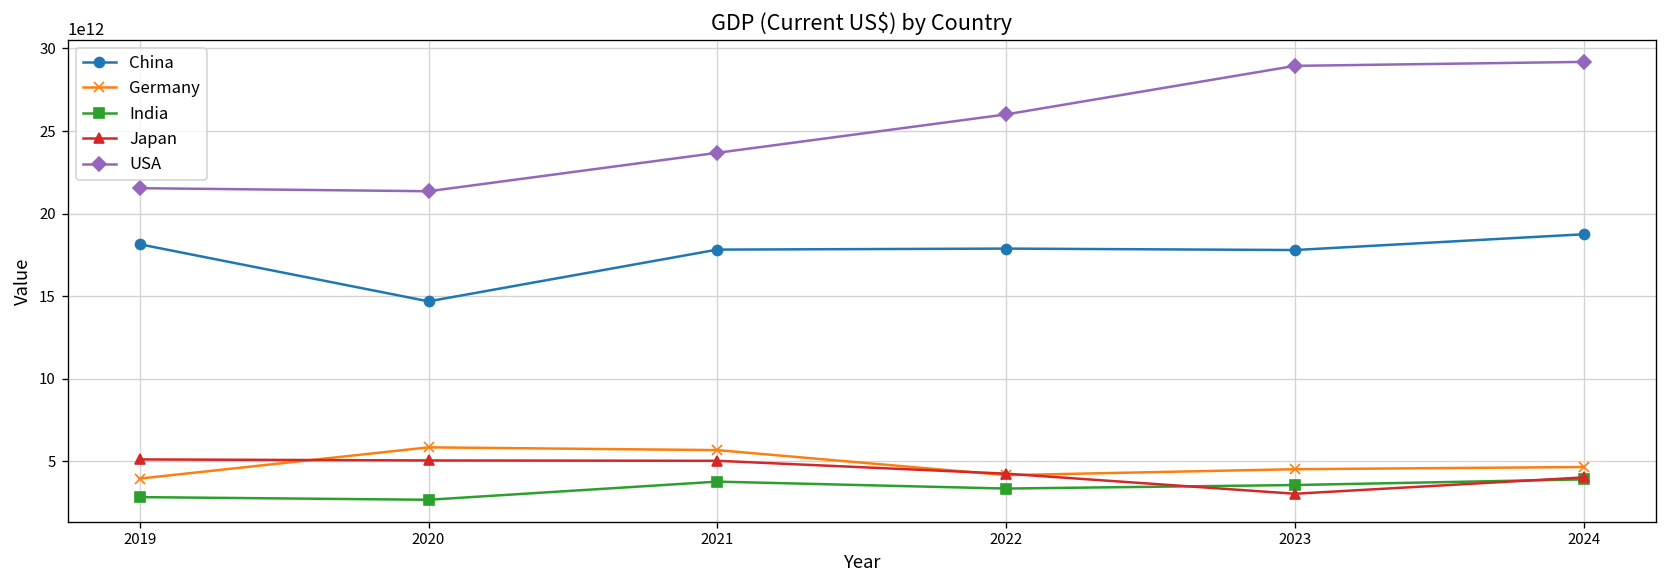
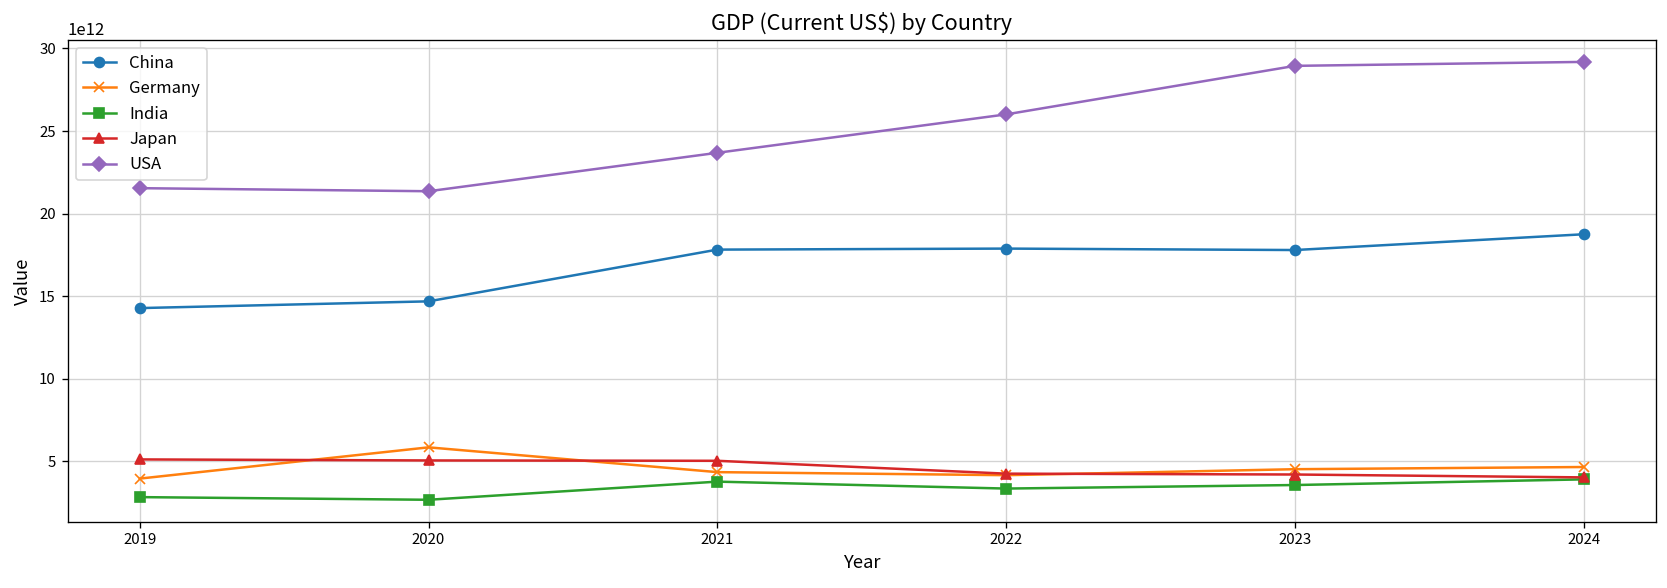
  {
    "China": {
-     "2019": 18100000000000,
+     "2019": 14300000000000,
      "2020": 14700000000000,
      "2021": 17800000000000,
      "2022": 17900000000000,
      "2023": 17800000000000,
      "2024": 18800000000000
    },
    "Germany": {
      "2019": 4000000000000,
      "2020": 5800000000000,
-     "2021": 5700000000000,
+     "2021": 4300000000000,
      "2023": 4500000000000,
      "2024": 4700000000000
    },
    "India": {
      "2019": 2800000000000,
      "2020": 2700000000000,
      "2021": 3800000000000,
      "2022": 3400000000000,
      "2023": 3600000000000
    },
    "Japan": {
      "2019": 5100000000000,
      "2020": 5100000000000,
      "2021": 5000000000000,
-     "2023": 3000000000000
+     "2023": 4200000000000
    },
    "USA": {
      "2019": 21500000000000,
      "2020": 21400000000000,
      "2021": 23700000000000,
      "2022": 26000000000000,
      "2023": 28900000000000,
      "2024": 29200000000000
    }
  }
